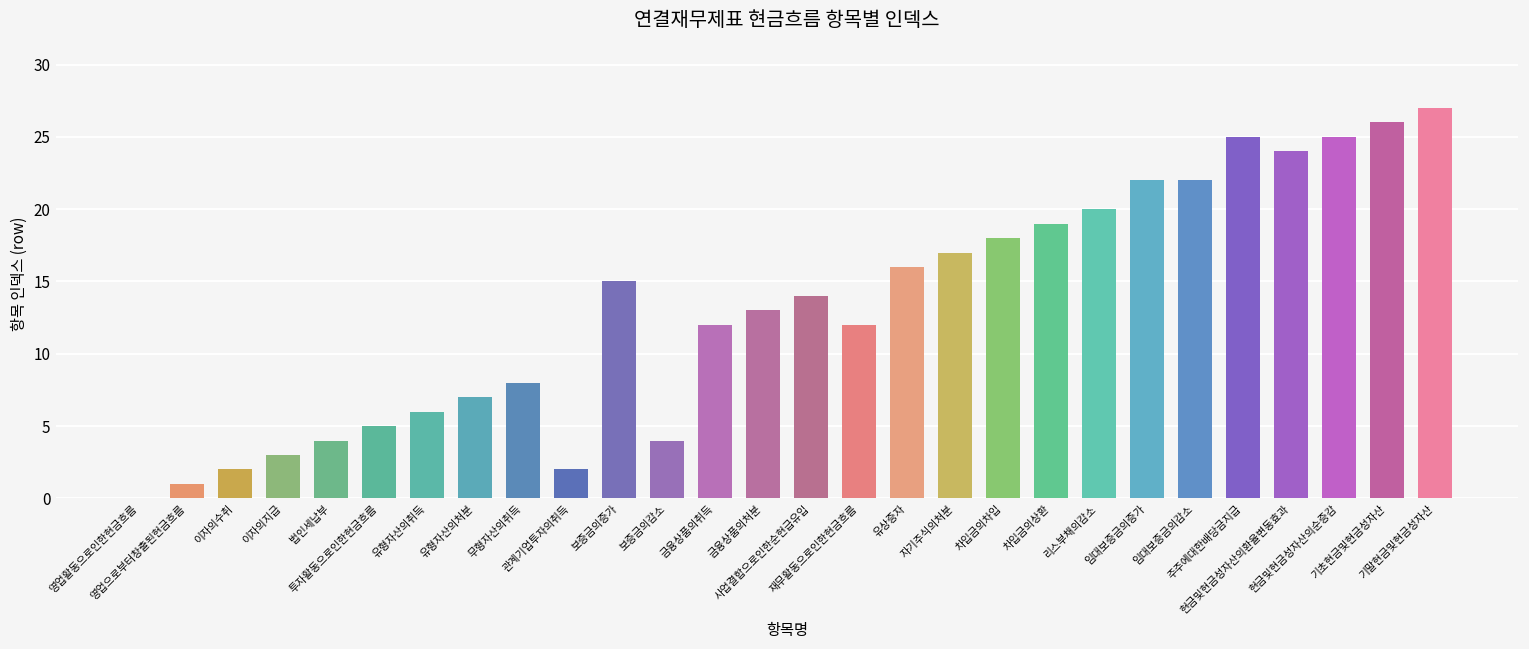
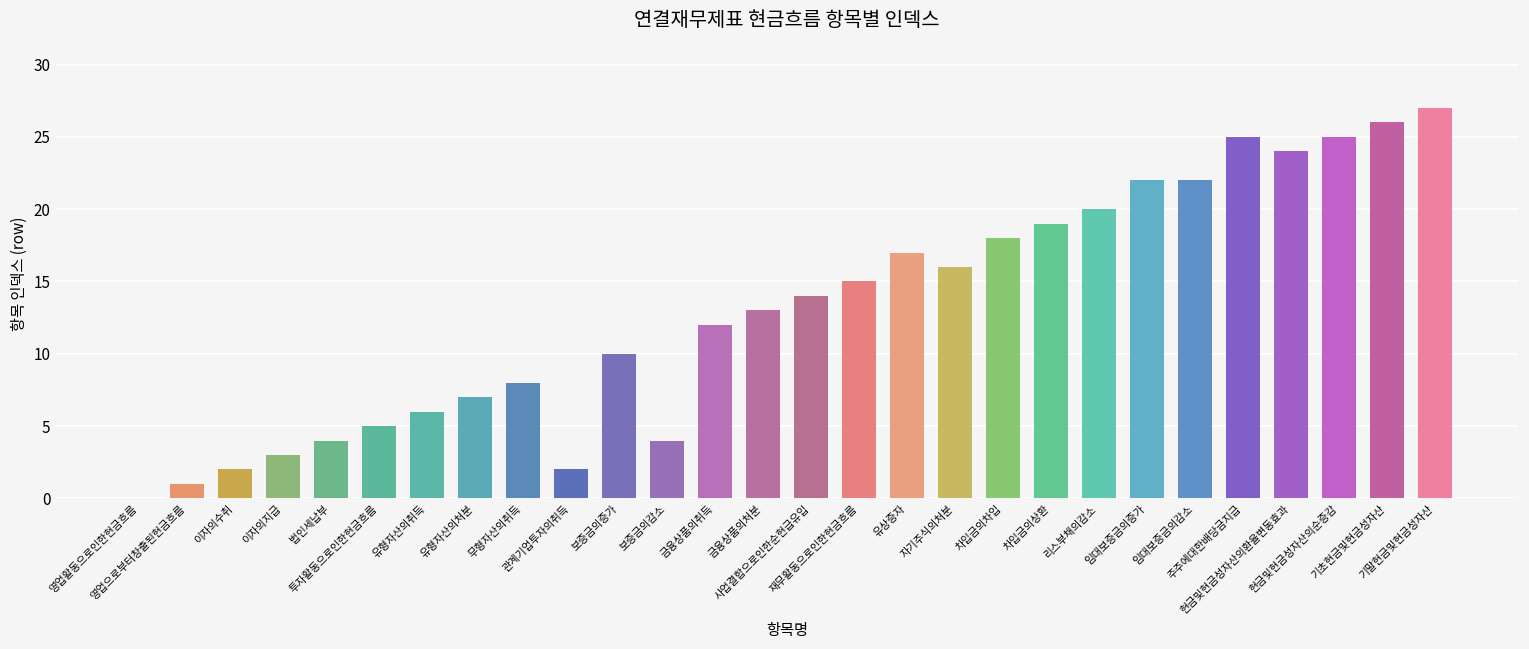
  {
    "영업활동으로인한현금흐름": 0,
    "영업으로부터창출된현금흐름": 1,
    "이자의수취": 2,
    "이자의지급": 3,
    "법인세납부": 4,
    "투자활동으로인한현금흐름": 5,
    "유형자산의취득": 6,
    "유형자산의처분": 7,
    "무형자산의취득": 8,
    "관계기업투자의취득": 2,
-   "보증금의증가": 15,
+   "보증금의증가": 10,
    "보증금의감소": 4,
    "금융상품의취득": 12,
    "금융상품의처분": 13,
    "사업결합으로인한순현급유입": 14,
-   "재무활동으로인한현금흐름": 12,
-   "유상증자": 16,
-   "자기주식의처분": 17,
+   "재무활동으로인한현금흐름": 15,
+   "유상증자": 17,
+   "자기주식의처분": 16,
    "차입금의차입": 18,
    "차입금의상환": 19,
    "리스부채의감소": 20,
    "임대보증금의증가": 22,
    "임대보증금의감소": 22,
    "주주에대한배당금지급": 25,
    "현금및현금성자산의환율변동효과": 24,
    "현금및현금성자산의순증감": 25,
    "기초현금및현금성자산": 26,
    "기말현금및현금성자산": 27
  }
